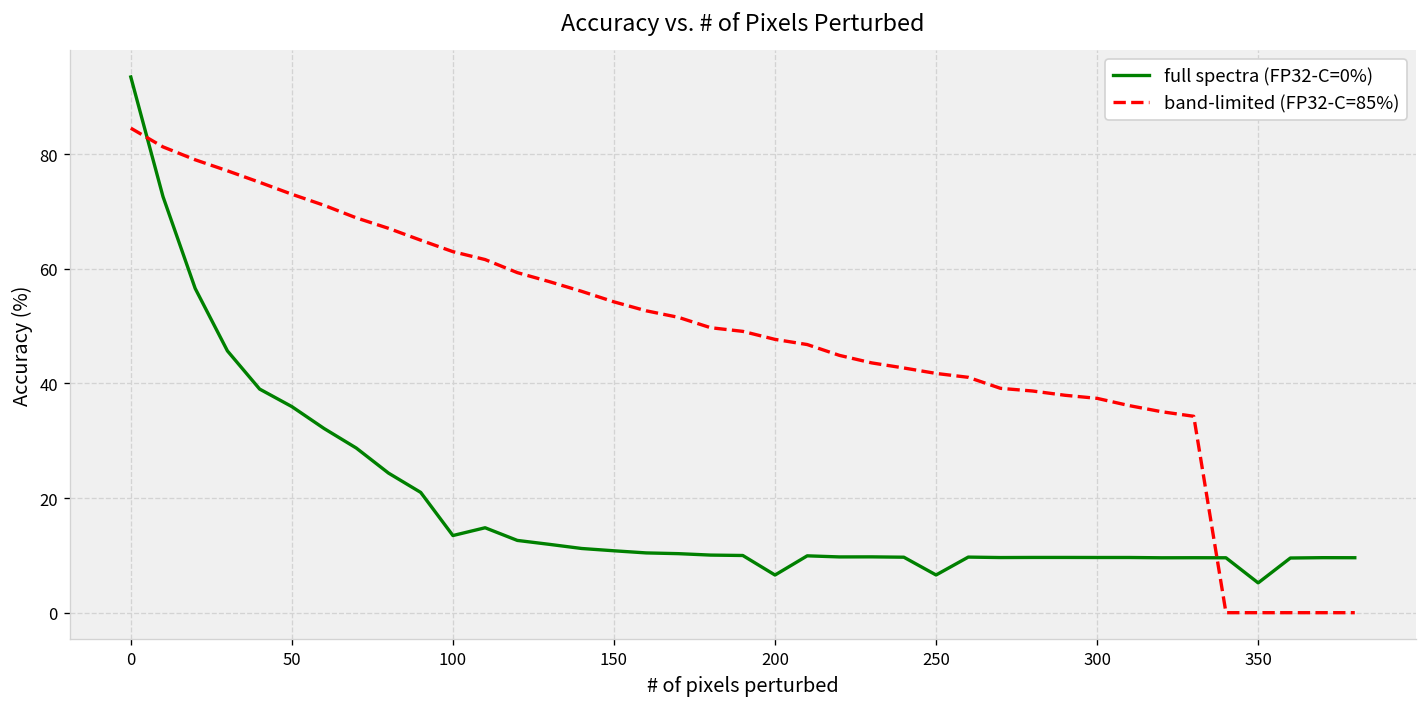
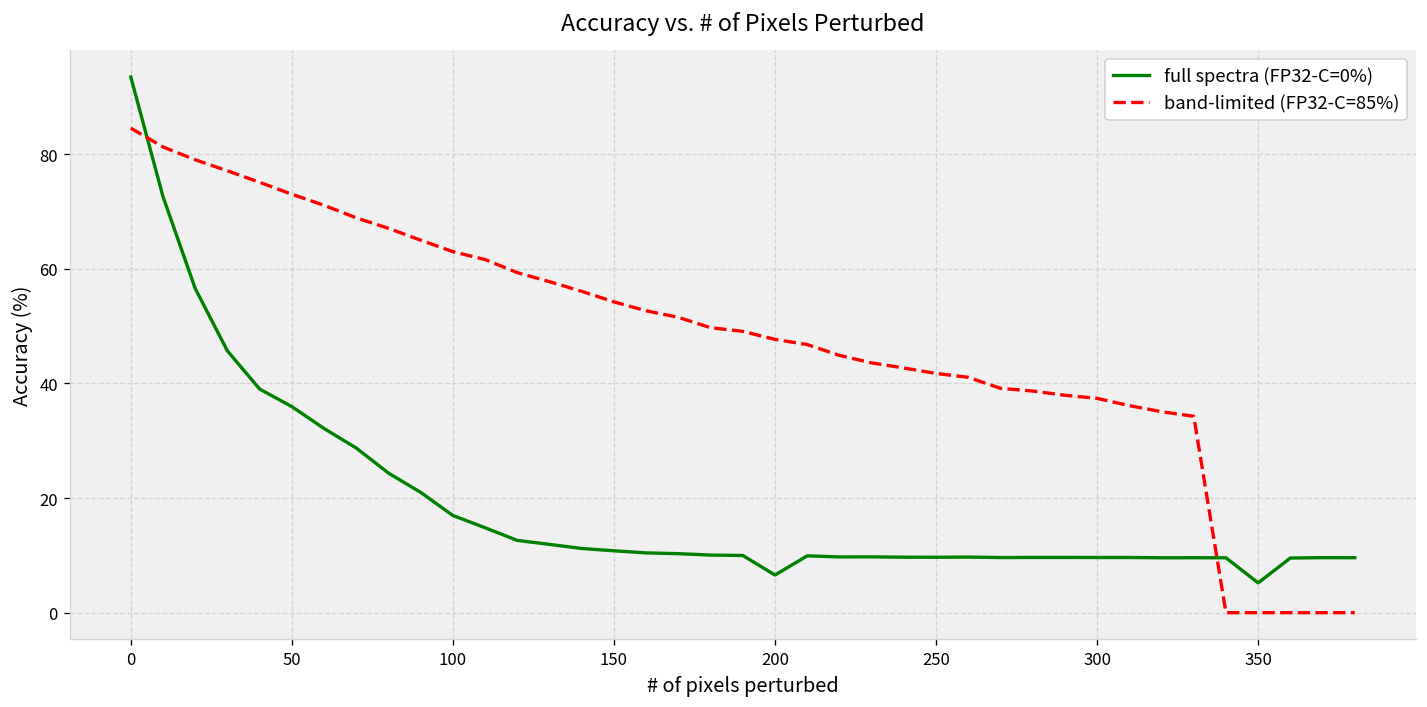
  {
    "full spectra (FP32-C=0%)": {
      "0": 93,
      "50": 36,
-     "100": 13,
+     "100": 17,
      "150": 11,
      "200": 7,
-     "250": 7,
+     "250": 10,
      "300": 10,
      "350": 5
    },
    "band-limited (FP32-C=85%)": {
      "0": 85,
      "50": 73,
      "100": 63,
      "150": 54,
      "200": 48,
      "250": 42,
      "300": 37,
      "350": 0
    }
  }
